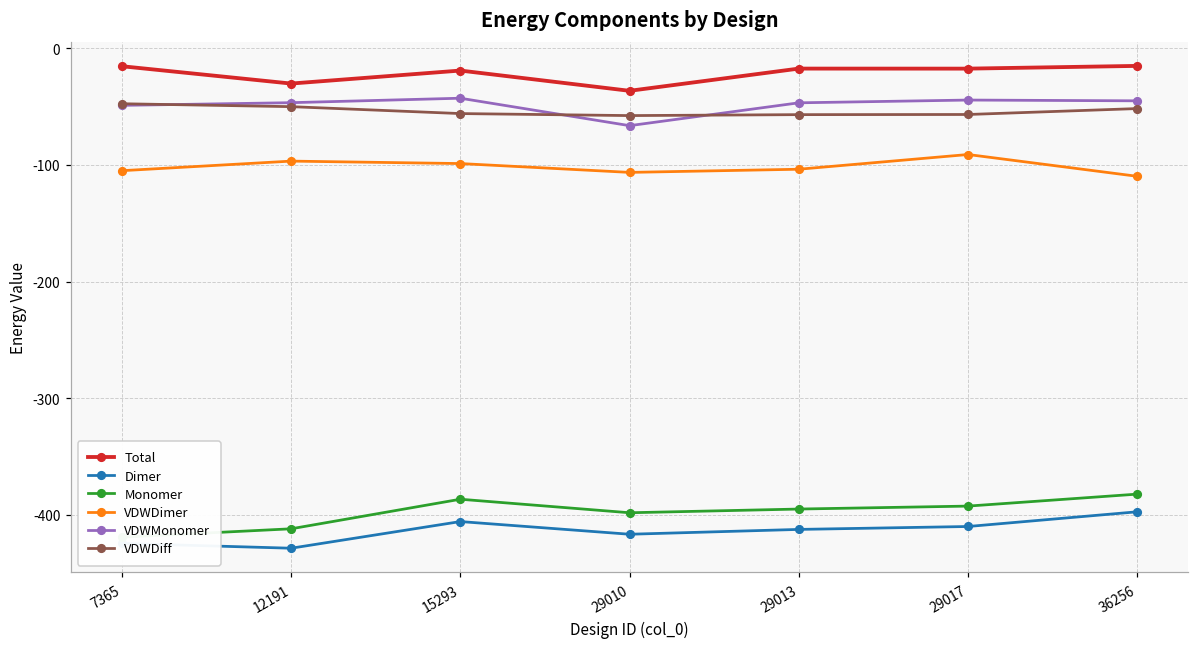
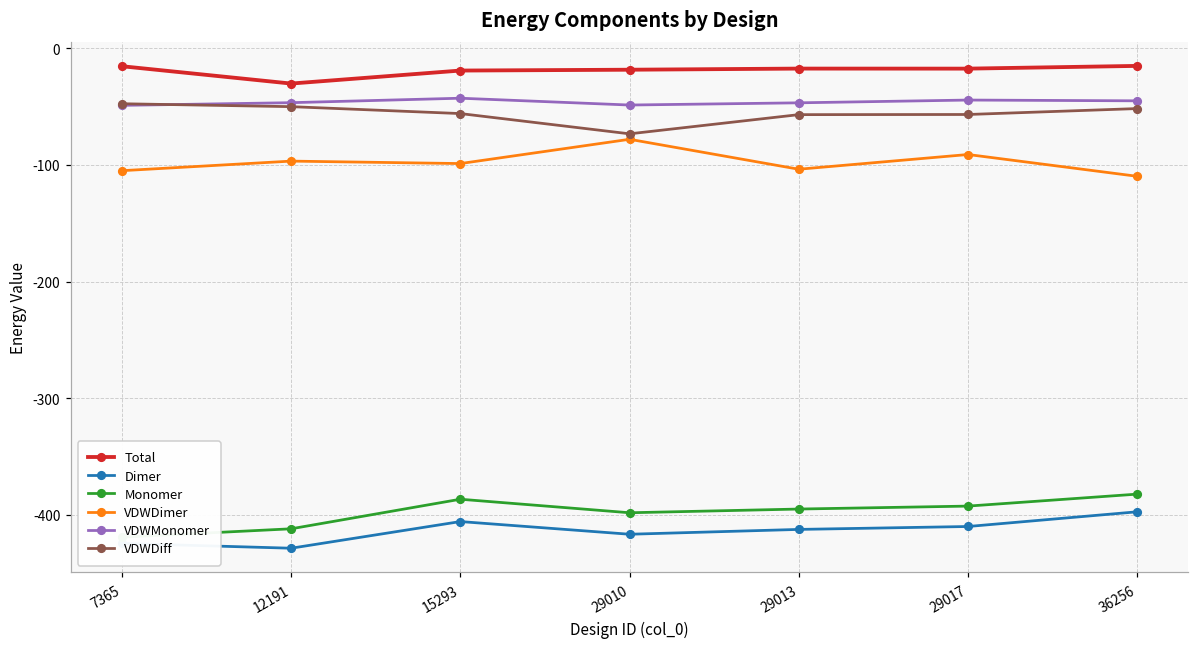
  {
    "Total": {
      "7365": -15,
      "12191": -30,
      "15293": -19,
-     "29010": -37,
+     "29010": -18,
      "29013": -17,
      "29017": -17,
      "36256": -15
    },
    "Dimer": {
      "12191": -428,
      "15293": -406,
      "29010": -417,
      "29013": -412,
      "29017": -410,
      "36256": -397
    },
    "Monomer": {
      "12191": -412,
      "15293": -387,
      "29010": -398,
      "29013": -395,
      "29017": -392,
      "36256": -382
    },
    "VDWDimer": {
      "7365": -105,
      "12191": -97,
      "15293": -99,
-     "29010": -106,
+     "29010": -78,
      "29013": -104,
      "29017": -91,
      "36256": -110
    },
    "VDWMonomer": {
      "12191": -47,
      "15293": -43,
-     "29010": -66,
+     "29010": -49,
      "29013": -47,
      "29017": -44,
      "36256": -45
    },
    "VDWDiff": {
      "12191": -50,
      "15293": -56,
-     "29010": -58,
+     "29010": -73,
      "29013": -57,
      "29017": -57,
      "36256": -52
    }
  }
